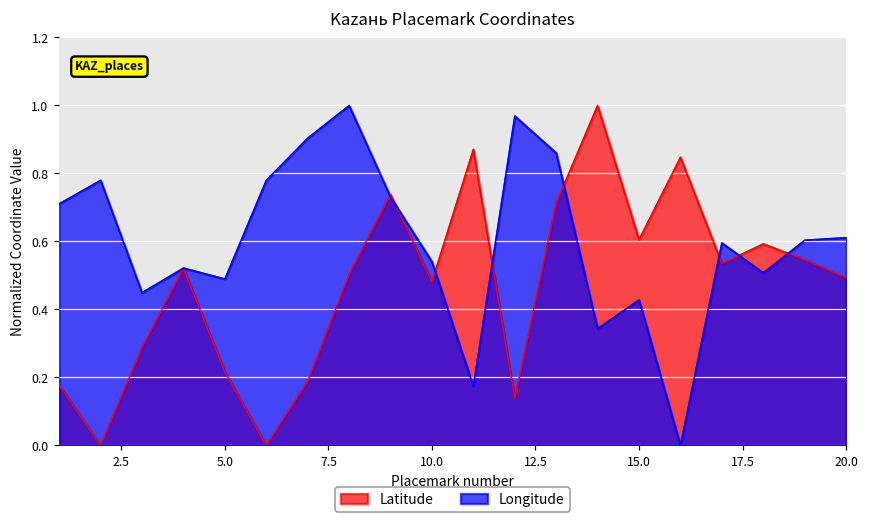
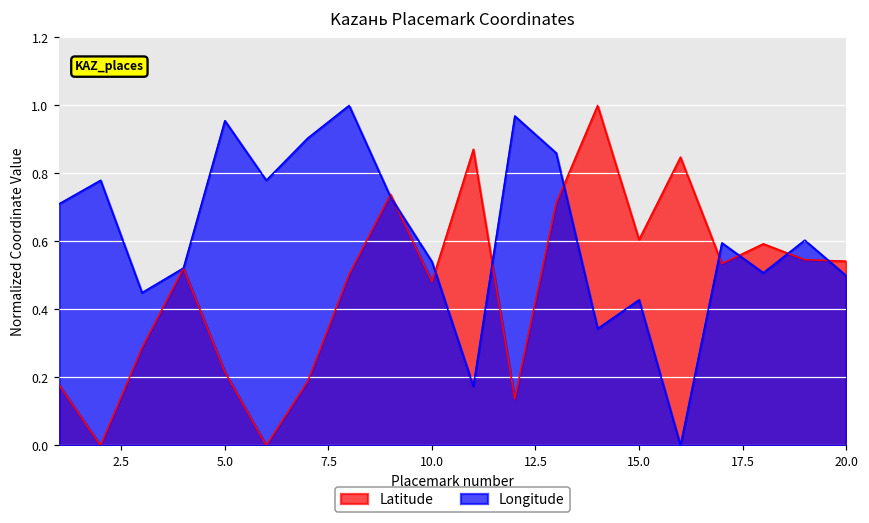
  {
    "Latitude": {
      "5.0": 0.22,
      "10.0": 0.48,
      "15.0": 0.61,
-     "20.0": 0.49
+     "20.0": 0.54
    },
    "Longitude": {
-     "5.0": 0.49,
+     "5.0": 0.96,
      "10.0": 0.54,
      "15.0": 0.43,
-     "20.0": 0.61
+     "20.0": 0.50
    }
  }
